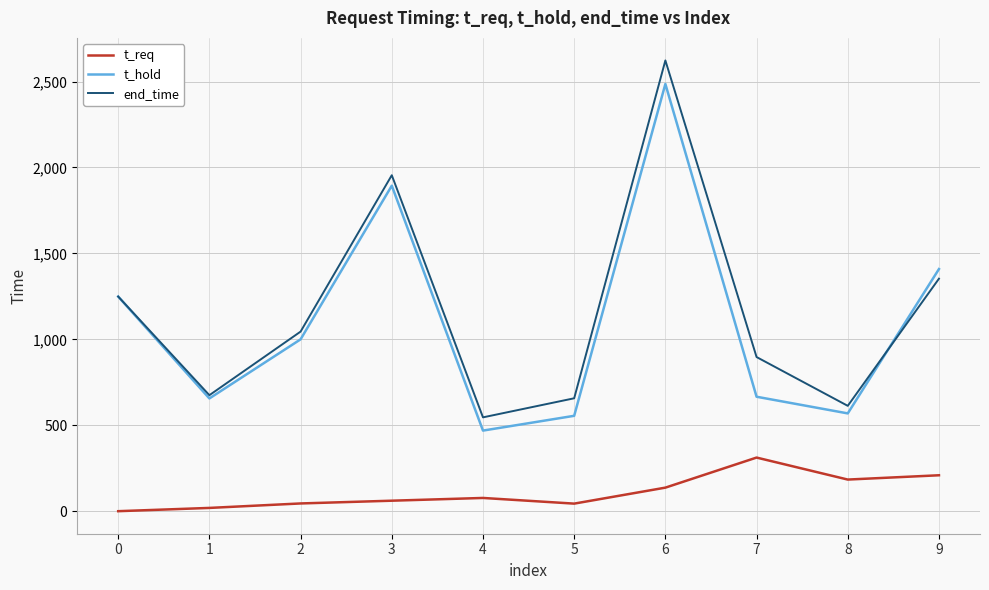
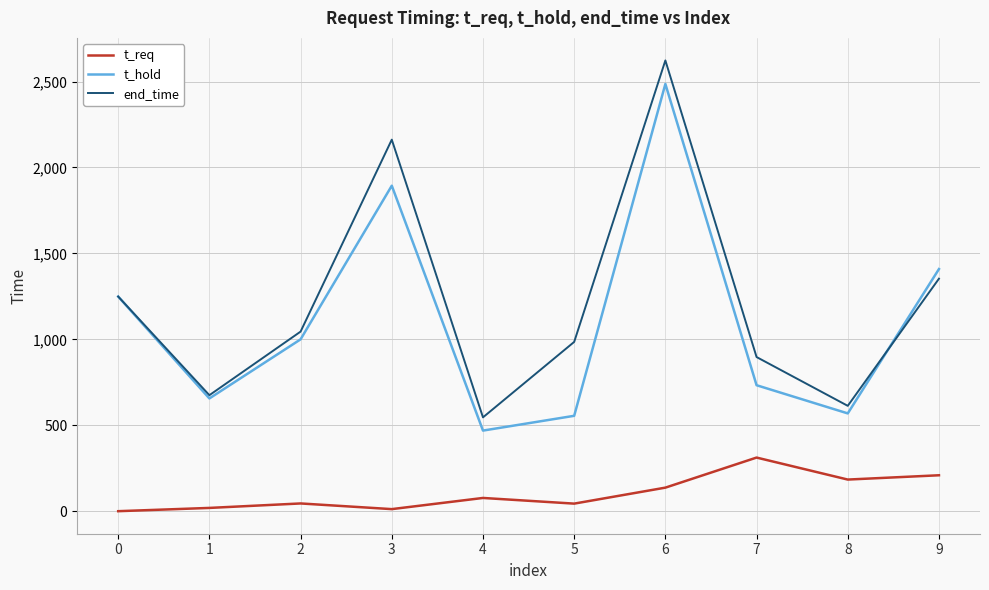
  {
    "t_req": {
      "0": "0",
      "1": "20",
      "2": "50",
-     "3": "60",
+     "3": "10",
      "4": "80",
      "5": "40",
      "6": "140",
      "7": "310",
      "8": "180",
      "9": "210"
    },
    "t_hold": {
      "1": "660",
      "2": "1,000",
      "3": "1,890",
      "4": "470",
      "5": "560",
      "6": "2,490",
-     "7": "670",
+     "7": "730",
      "8": "570",
      "9": "1,410"
    },
    "end_time": {
      "1": "680",
      "2": "1,050",
-     "3": "1,960",
+     "3": "2,160",
      "4": "550",
-     "5": "660",
+     "5": "990",
      "6": "2,620",
      "7": "900",
      "8": "610",
      "9": "1,350"
    }
  }
